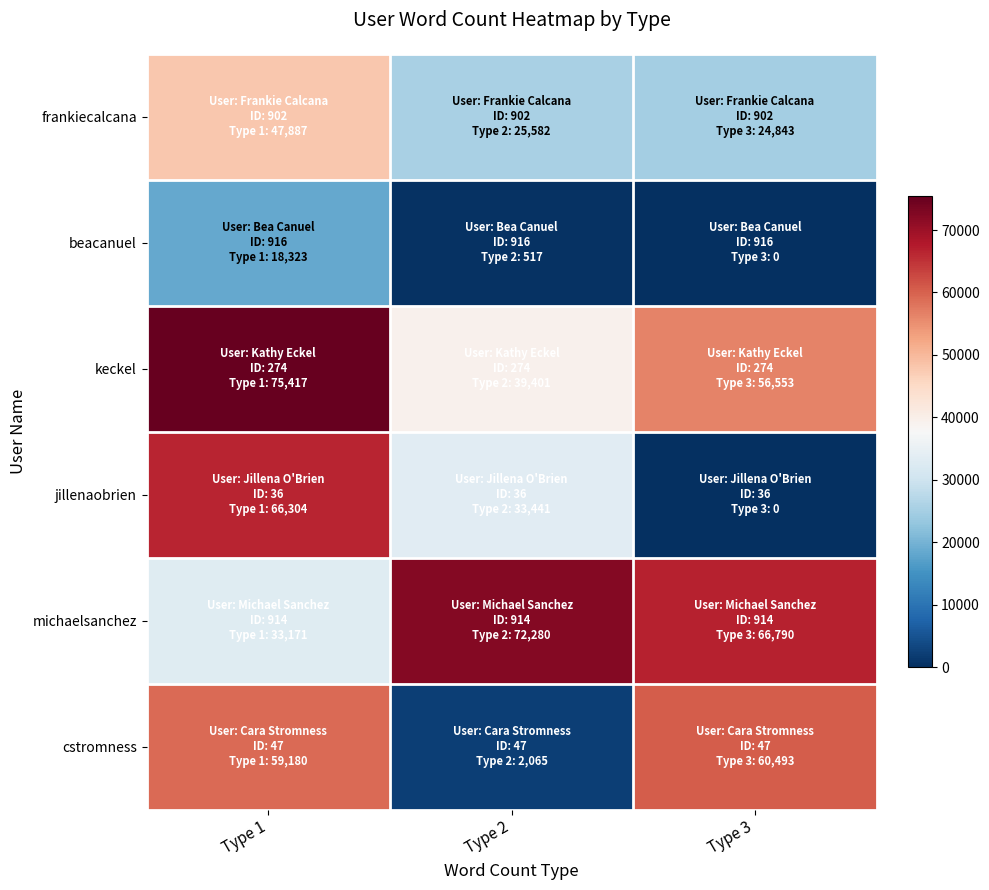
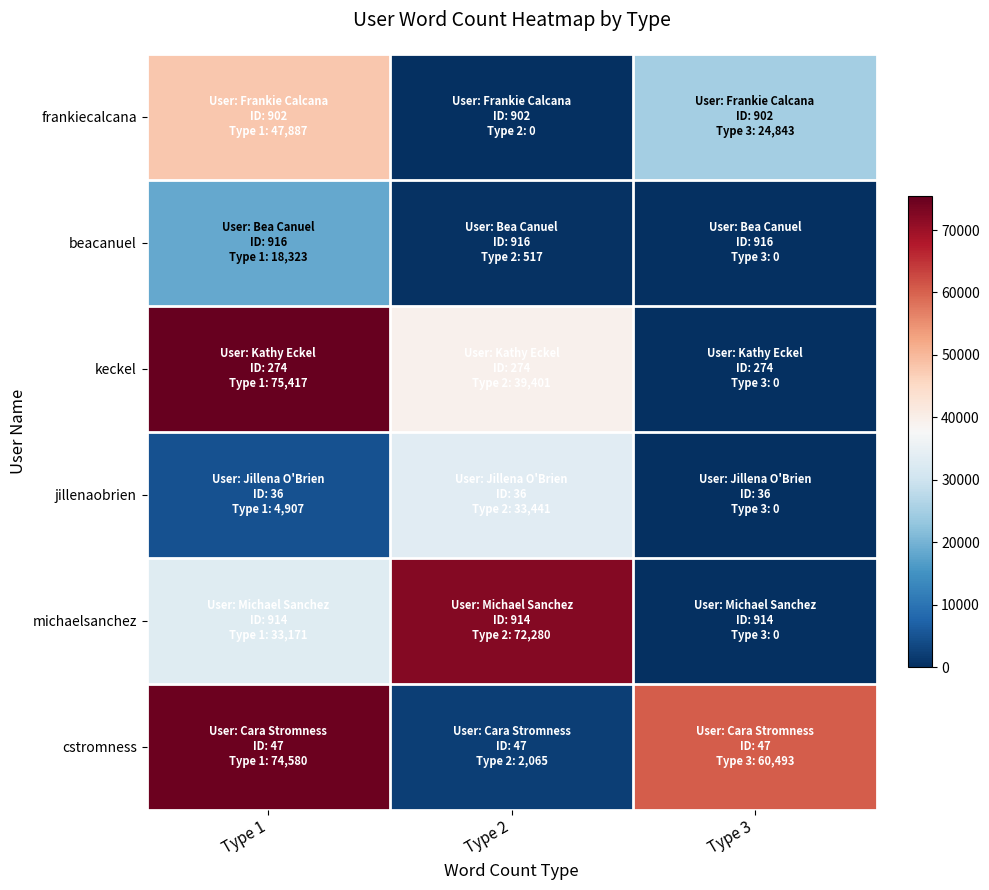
  {
    "frankiecalcana": {
-     "Type 2": "25,582"
+     "Type 2": "0"
    },
    "keckel": {
-     "Type 3": "56,553"
+     "Type 3": "0"
    },
    "jillenaobrien": {
-     "Type 1": "66,304"
+     "Type 1": "4,907"
    },
    "michaelsanchez": {
-     "Type 3": "66,790"
+     "Type 3": "0"
    },
    "cstromness": {
-     "Type 1": "59,180"
+     "Type 1": "74,580"
    }
  }
